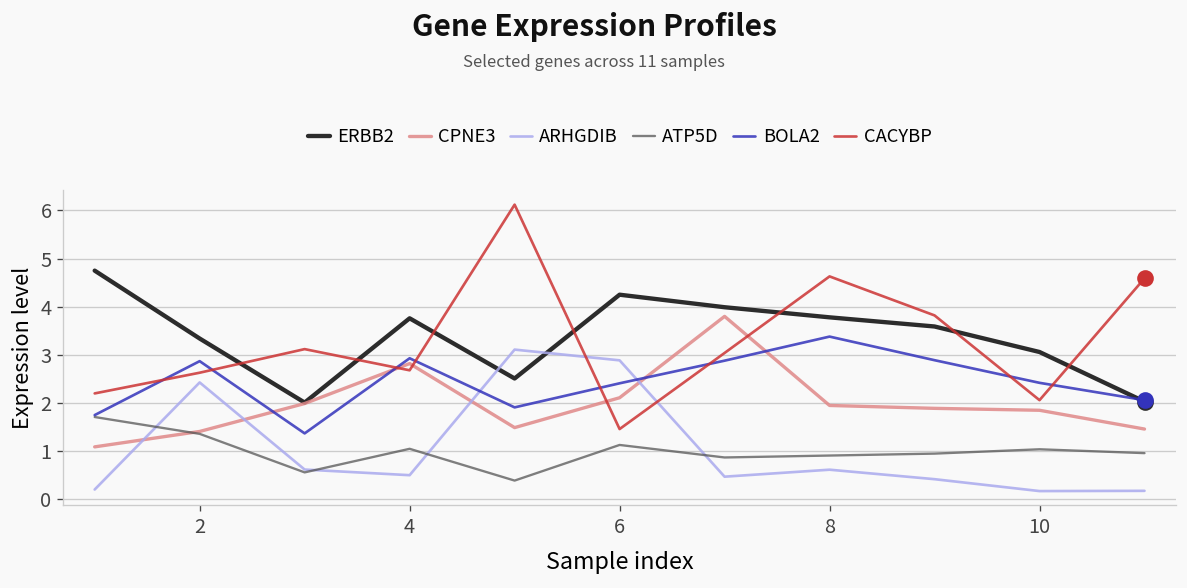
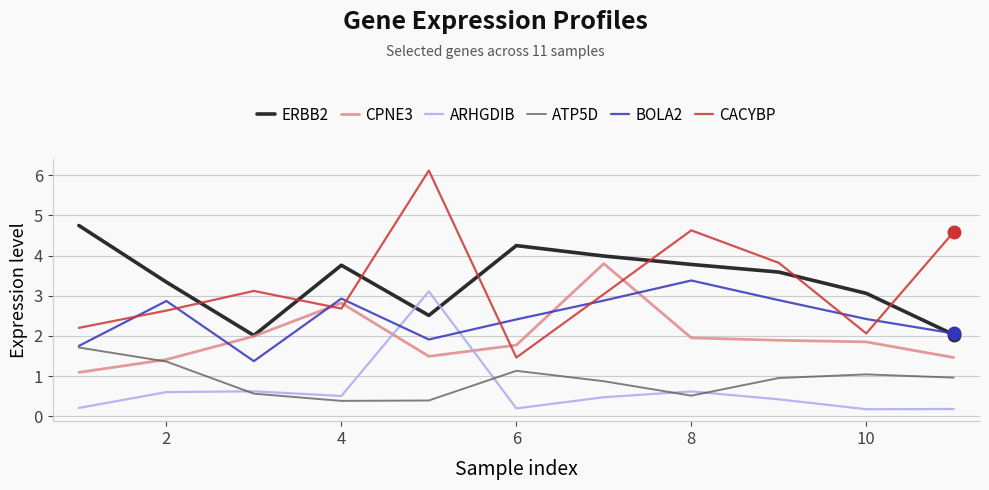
  {
    "CPNE3": {
      "4": 2.8,
-     "6": 2.1,
+     "6": 1.8,
      "8": 2.0,
      "10": 1.9
    },
    "ARHGDIB": {
-     "2": 2.4,
+     "2": 0.6,
      "4": 0.5,
-     "6": 2.9,
+     "6": 0.2,
      "8": 0.6,
      "10": 0.2
    },
    "ATP5D": {
-     "4": 1.1,
+     "4": 0.4,
      "6": 1.1,
-     "8": 0.9,
+     "8": 0.5,
      "10": 1.0
    }
  }
